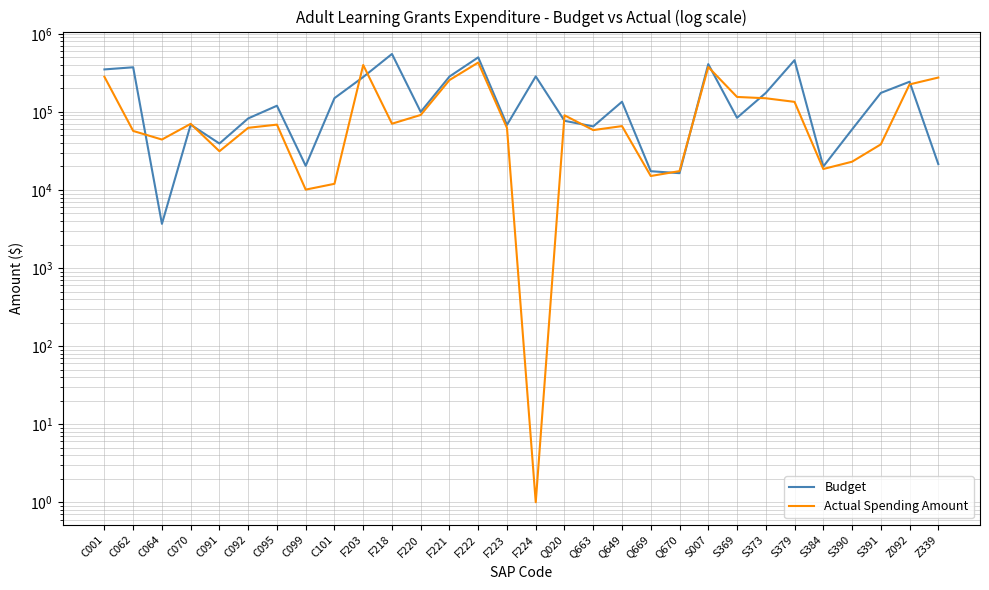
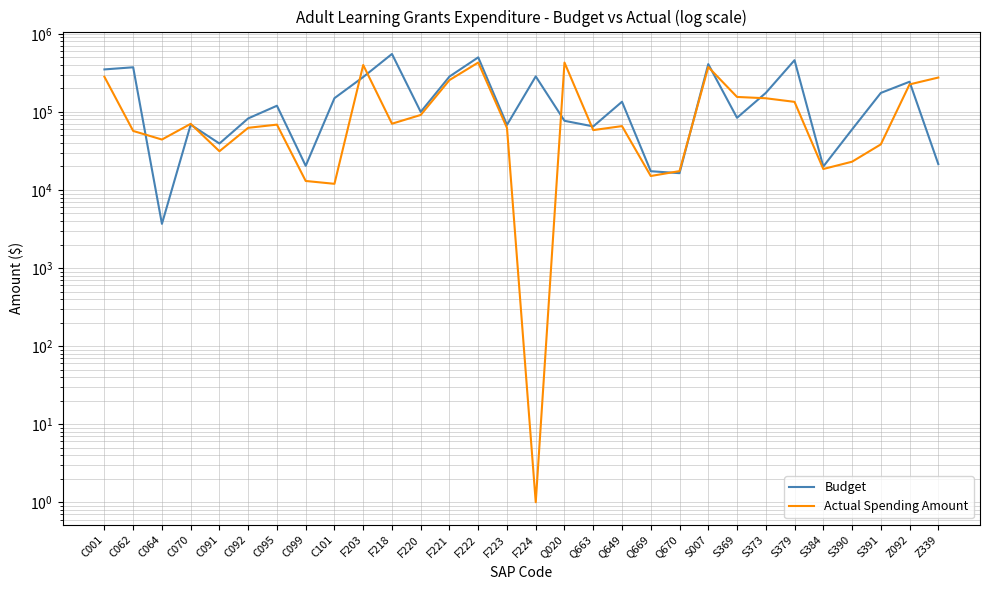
  {
    "Budget": {
      "C001": 400000,
      "C062": 400000,
      "C064": 4000,
      "C091": 40000,
      "C092": 80000,
      "C095": 120000,
      "C099": 20000,
      "C101": 150000,
      "F203": 280000,
      "F218": 600000,
      "F220": 100000,
      "F221": 280000,
      "F222": 500000,
      "F223": 70000,
      "F224": 290000,
      "Q020": 80000,
      "Q663": 70000,
      "Q649": 130000,
      "Q669": 17000,
      "S007": 400000,
      "S369": 80000,
      "S373": 180000,
      "S379": 500000,
      "S390": 60000,
      "S391": 180000,
      "Z092": 240000,
      "Z339": 21000
    },
    "Actual Spending Amount": {
      "C001": 280000,
      "C062": 60000,
      "C064": 40000,
      "C091": 31000,
      "C092": 60000,
      "C095": 70000,
-     "C099": 10000,
+     "C099": 13000,
      "C101": 12000,
      "F203": 400000,
      "F218": 70000,
      "F220": 90000,
      "F221": 260000,
      "F222": 400000,
      "F223": 60000,
      "F224": 1,
-     "Q020": 90000,
+     "Q020": 400000,
      "Q663": 60000,
      "Q649": 70000,
      "Q669": 15000,
      "S007": 400000,
      "S369": 160000,
      "S373": 150000,
      "S379": 130000,
      "S390": 23000,
      "S391": 40000,
      "Z092": 230000,
      "Z339": 280000
    }
  }
